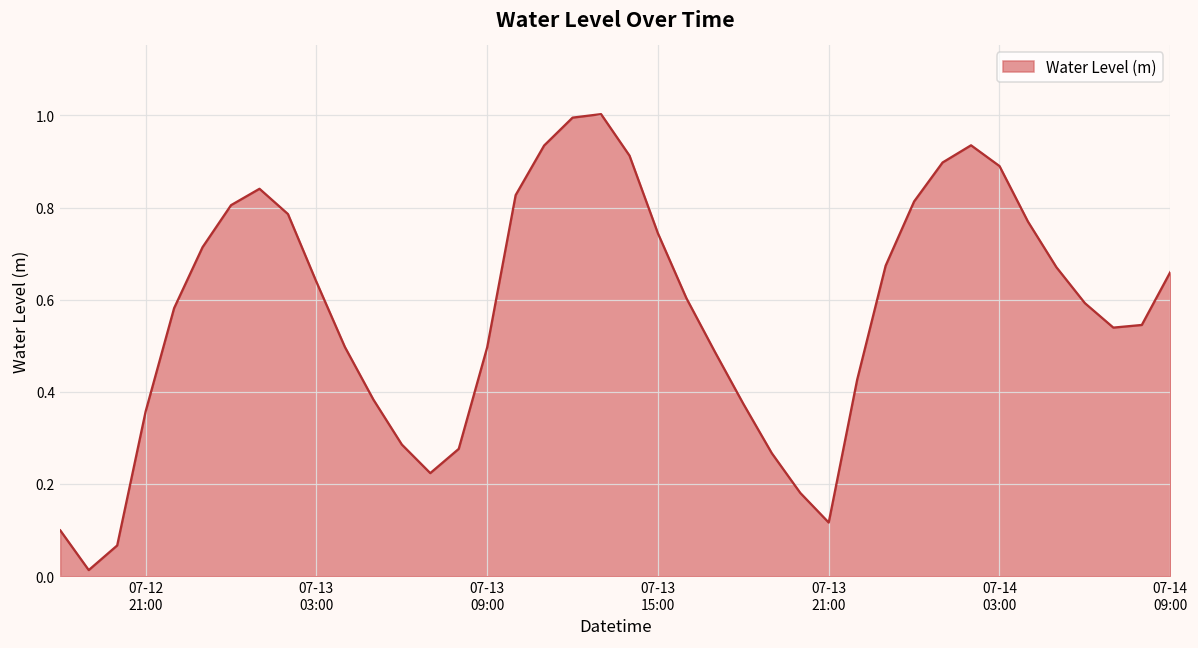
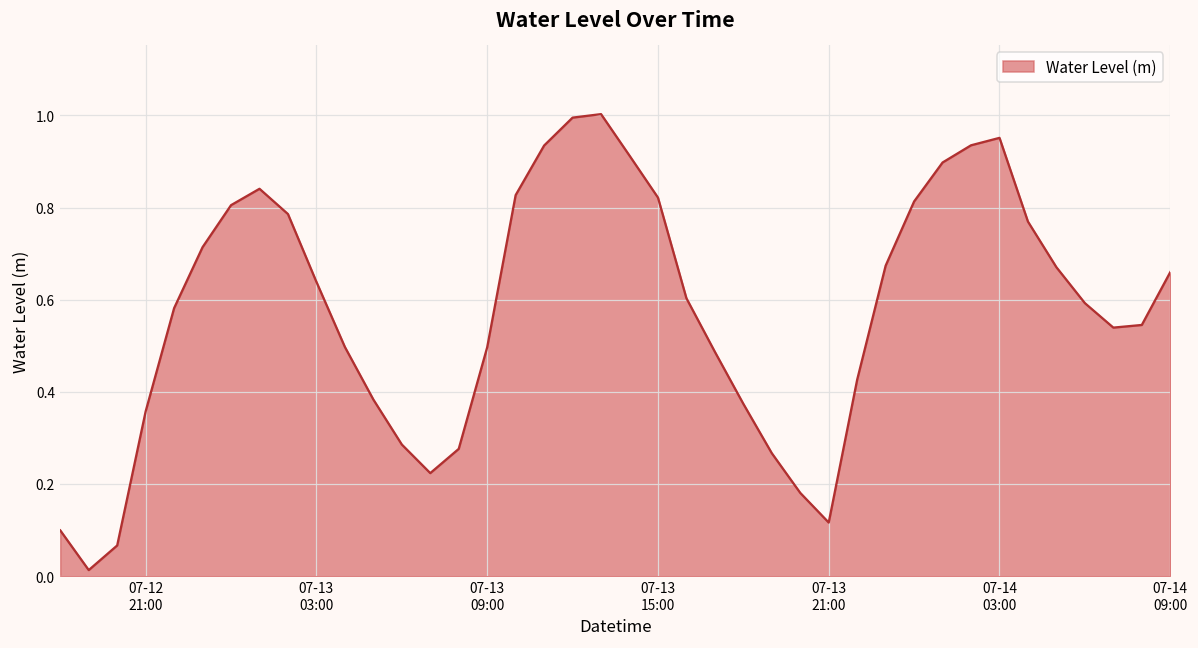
  {
    "07-12 21:00": 0.36,
    "07-13 03:00": 0.64,
    "07-13 09:00": 0.50,
-   "07-13 15:00": 0.74,
+   "07-13 15:00": 0.82,
    "07-13 21:00": 0.12,
-   "07-14 03:00": 0.89,
+   "07-14 03:00": 0.95,
    "07-14 09:00": 0.66
  }
